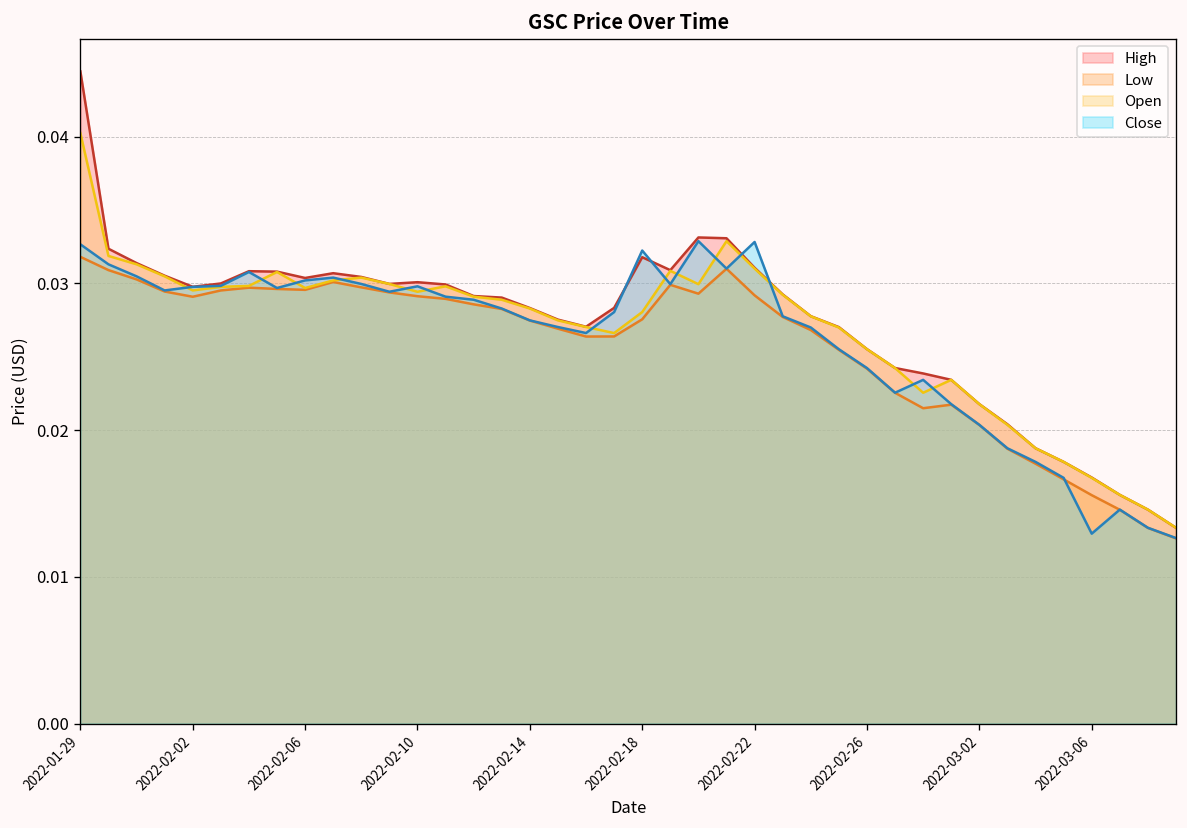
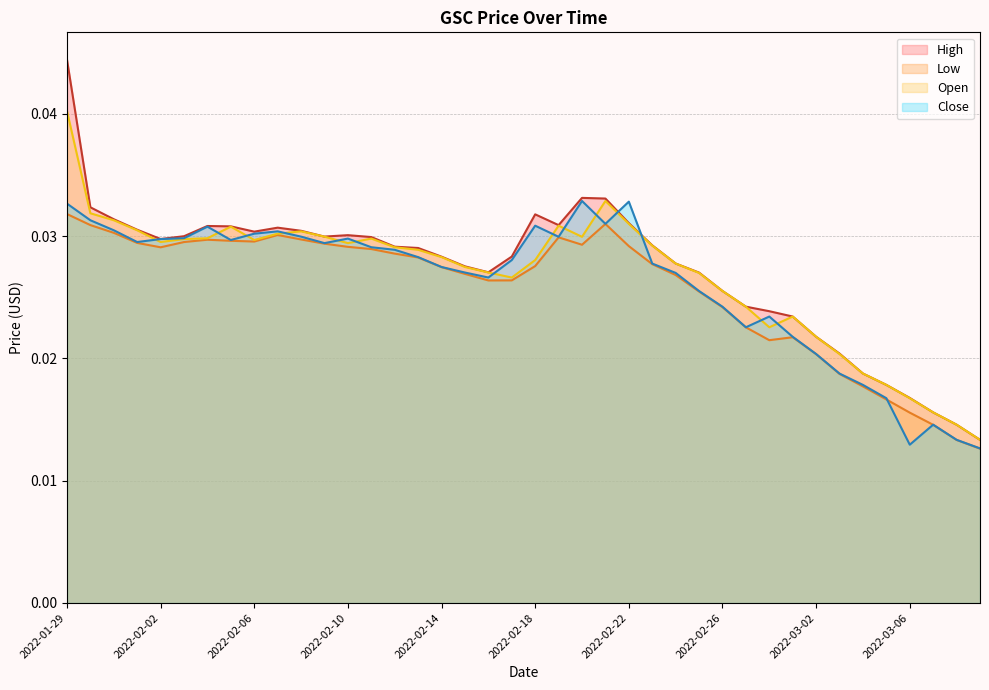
  {
    "Close": {
      "2022-01-29": 0.0327,
      "2022-02-10": 0.0298,
-     "2022-02-18": 0.0322,
+     "2022-02-18": 0.0309,
      "2022-02-22": 0.0328,
      "2022-03-06": 0.0129
    }
  }
